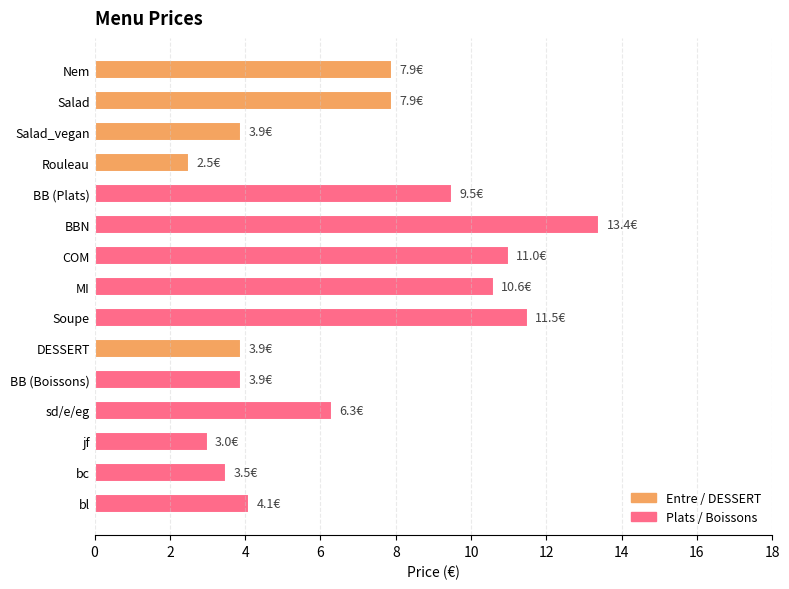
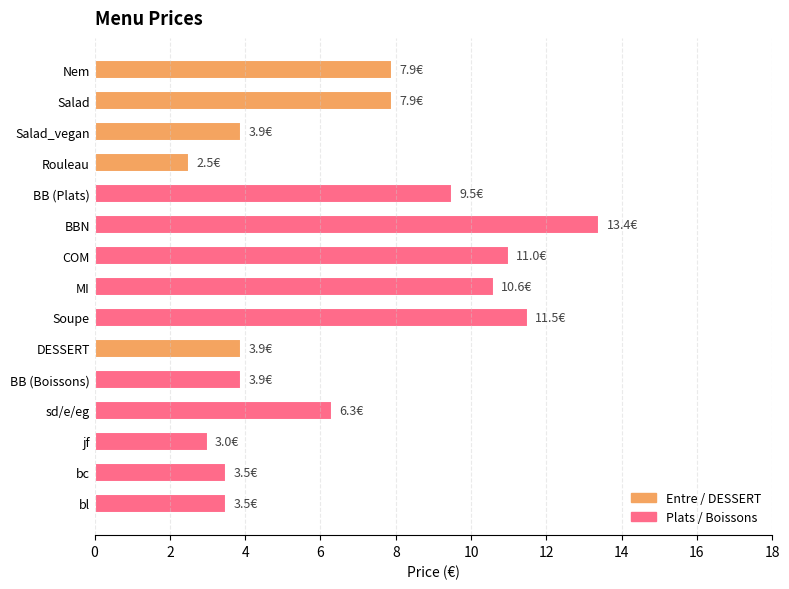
  {
    "Nem": "7.9€",
    "Salad": "7.9€",
    "Salad_vegan": "3.9€",
    "Rouleau": "2.5€",
    "BB (Plats)": "9.5€",
    "BBN": "13.4€",
    "COM": "11.0€",
    "MI": "10.6€",
    "Soupe": "11.5€",
    "DESSERT": "3.9€",
    "BB (Boissons)": "3.9€",
    "sd/e/eg": "6.3€",
    "jf": "3.0€",
    "bc": "3.5€",
-   "bl": "4.1€"
+   "bl": "3.5€"
  }
